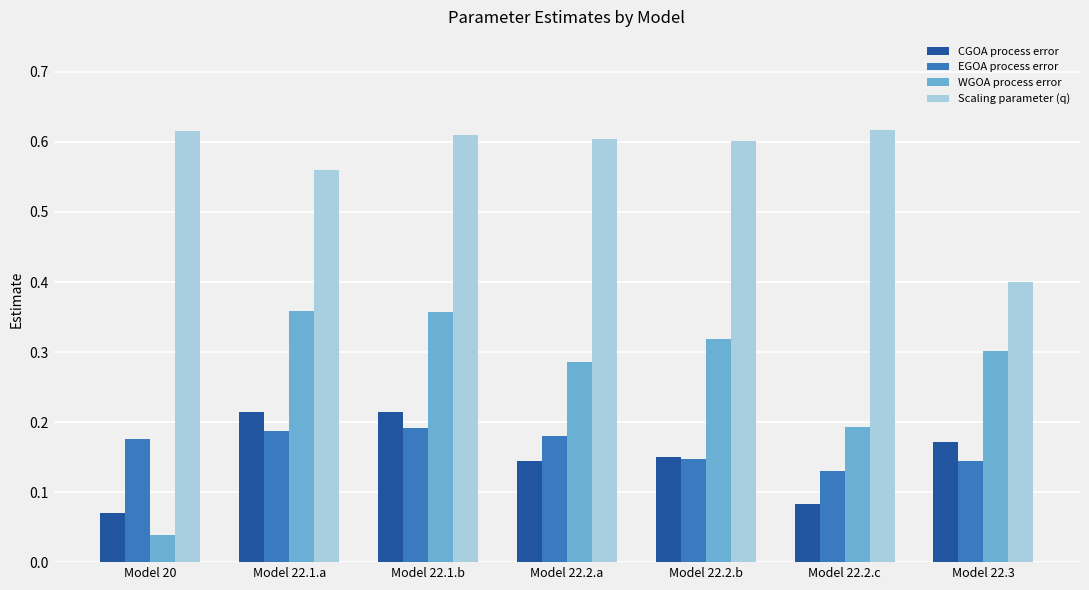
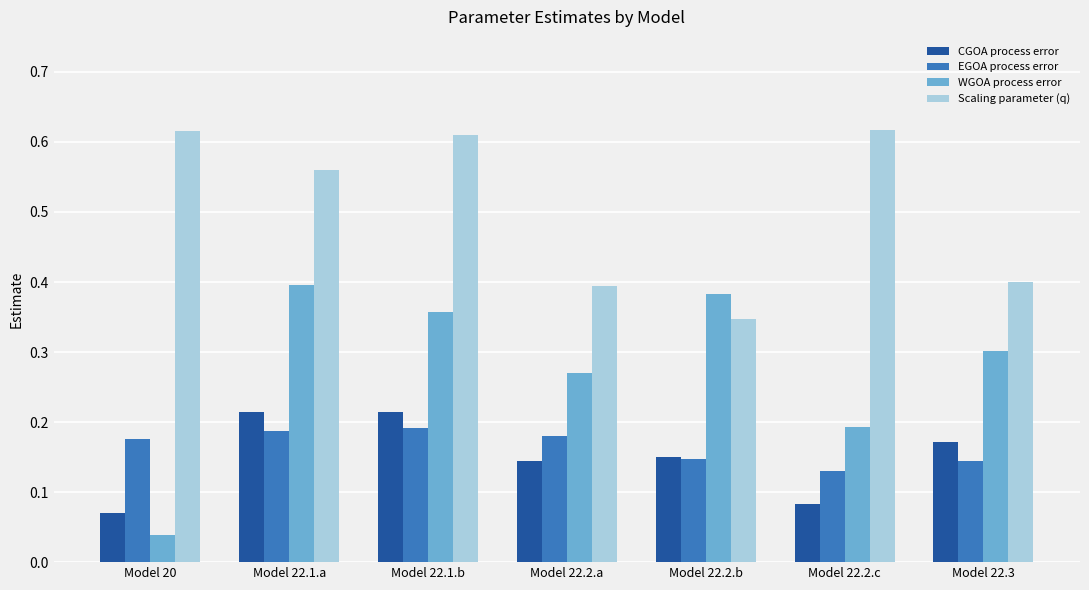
  {
    "WGOA process error": {
      "Model 20": 0.04,
-     "Model 22.1.a": 0.36,
+     "Model 22.1.a": 0.40,
      "Model 22.1.b": 0.36,
-     "Model 22.2.a": 0.29,
-     "Model 22.2.b": 0.32,
+     "Model 22.2.a": 0.27,
+     "Model 22.2.b": 0.38,
      "Model 22.2.c": 0.19,
      "Model 22.3": 0.30
    },
    "Scaling parameter (q)": {
      "Model 20": 0.61,
      "Model 22.1.a": 0.56,
      "Model 22.1.b": 0.61,
-     "Model 22.2.a": 0.60,
-     "Model 22.2.b": 0.60,
+     "Model 22.2.a": 0.39,
+     "Model 22.2.b": 0.35,
      "Model 22.2.c": 0.62,
      "Model 22.3": 0.40
    }
  }
